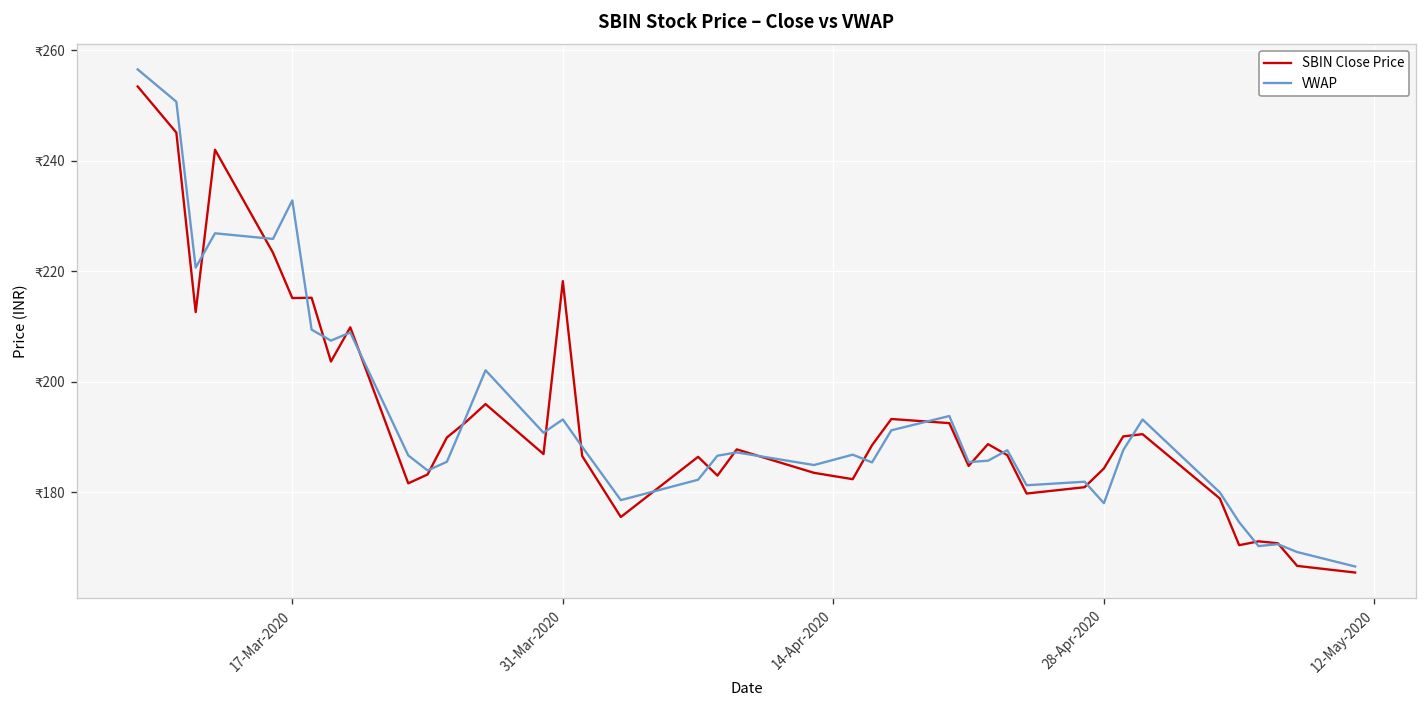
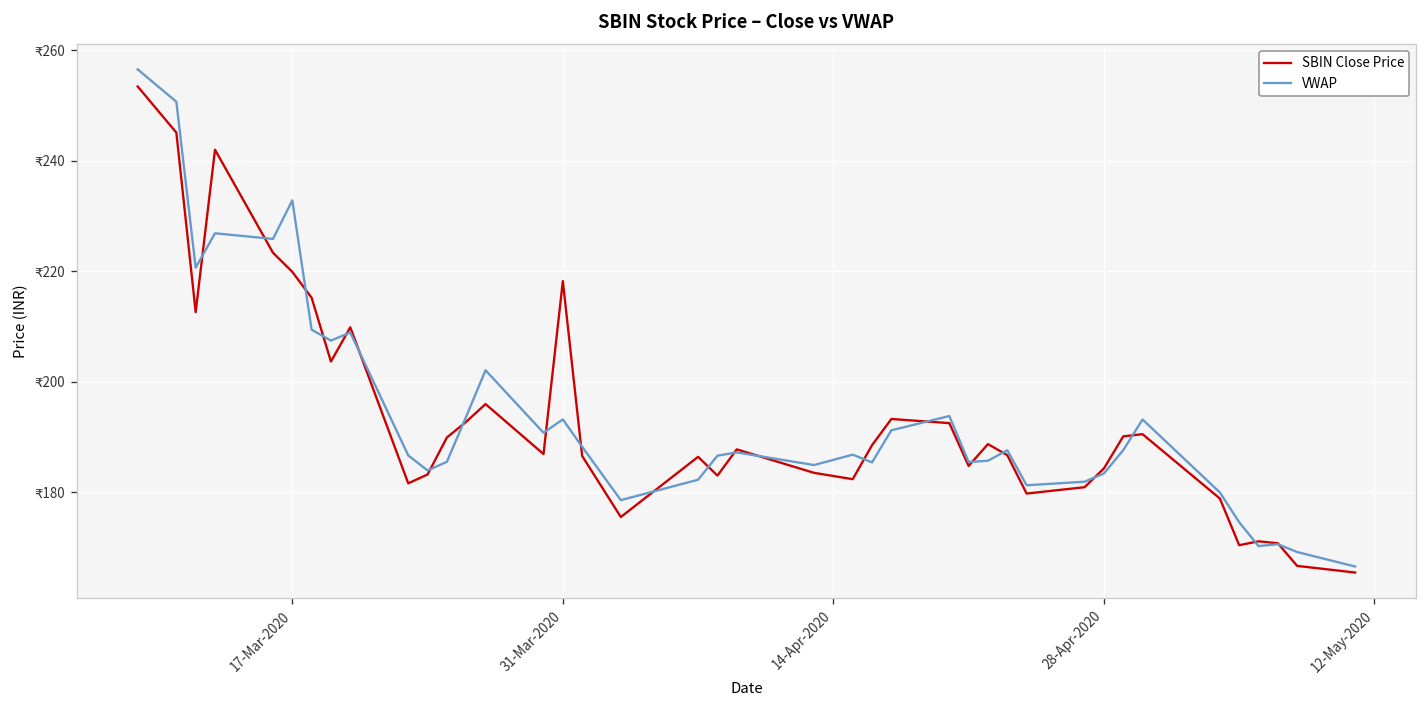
  {
    "SBIN Close Price": {
-     "17-Mar-2020": "₹215",
+     "17-Mar-2020": "₹220",
      "31-Mar-2020": "₹218",
      "28-Apr-2020": "₹184"
    },
    "VWAP": {
      "17-Mar-2020": "₹233",
      "31-Mar-2020": "₹193",
-     "28-Apr-2020": "₹178"
+     "28-Apr-2020": "₹183"
    }
  }
